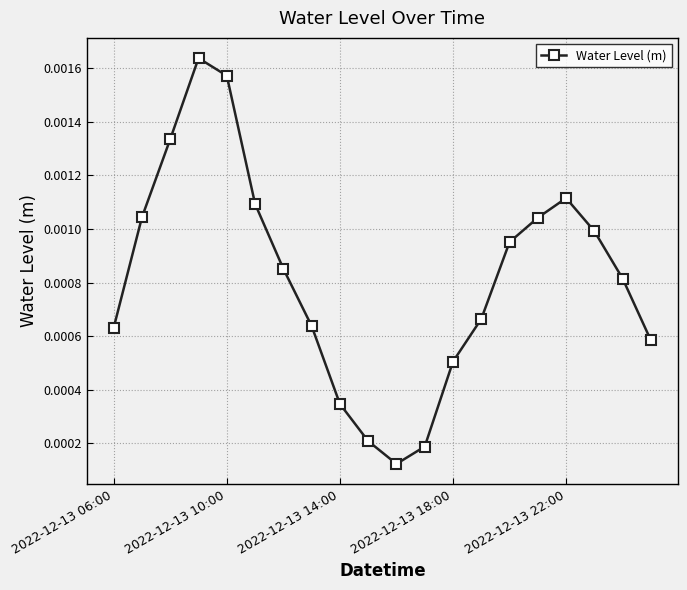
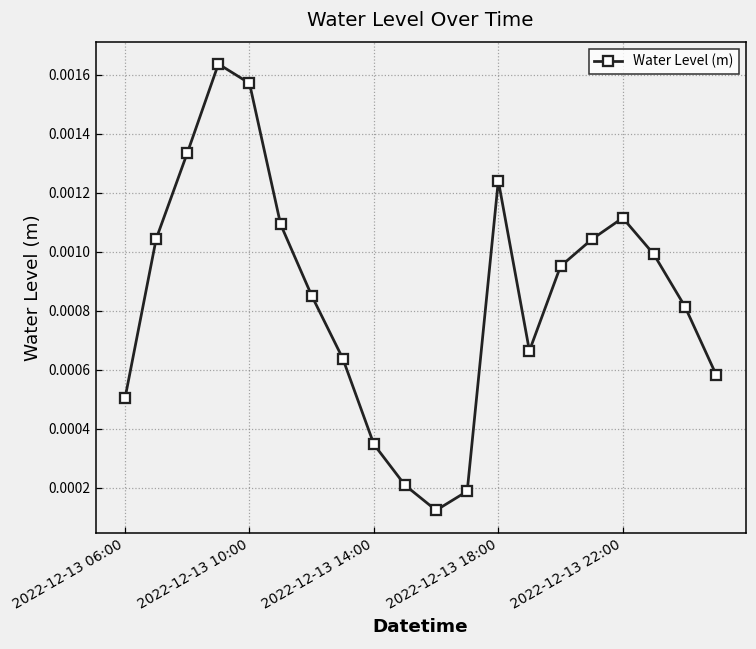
  {
-   "2022-12-13 06:00": 0.00063,
+   "2022-12-13 06:00": 0.00050,
    "2022-12-13 10:00": 0.00157,
    "2022-12-13 14:00": 0.00035,
-   "2022-12-13 18:00": 0.00051,
+   "2022-12-13 18:00": 0.00124,
    "2022-12-13 22:00": 0.00111
  }
